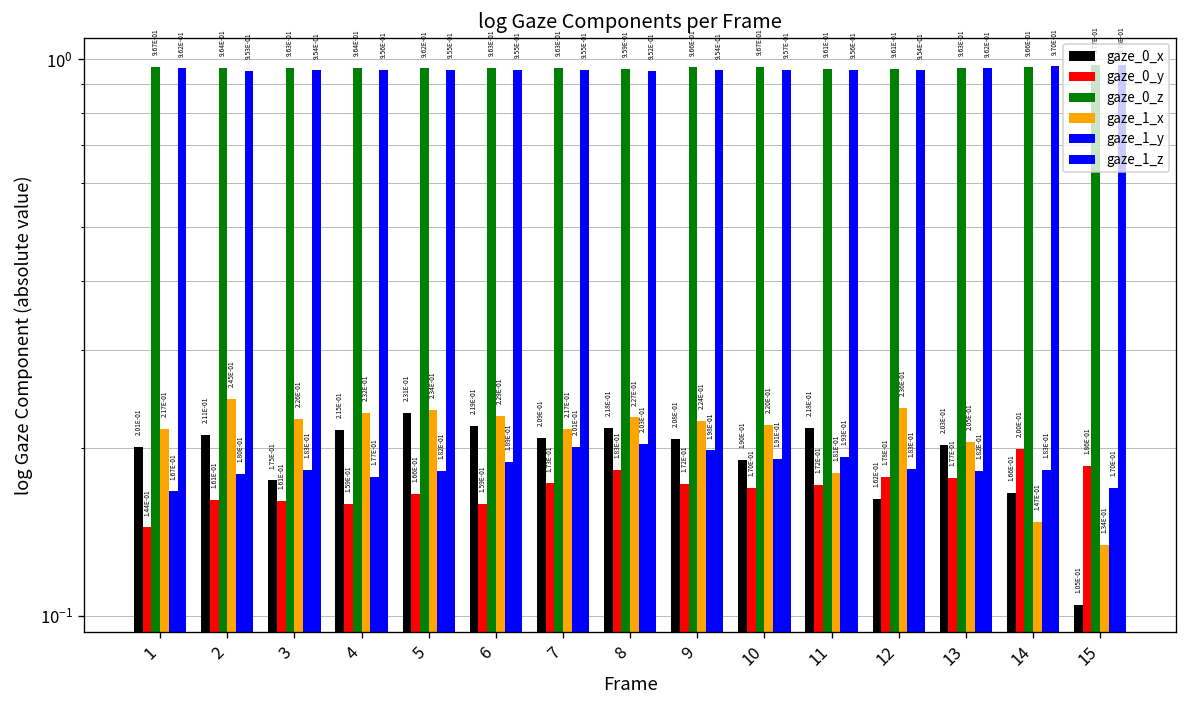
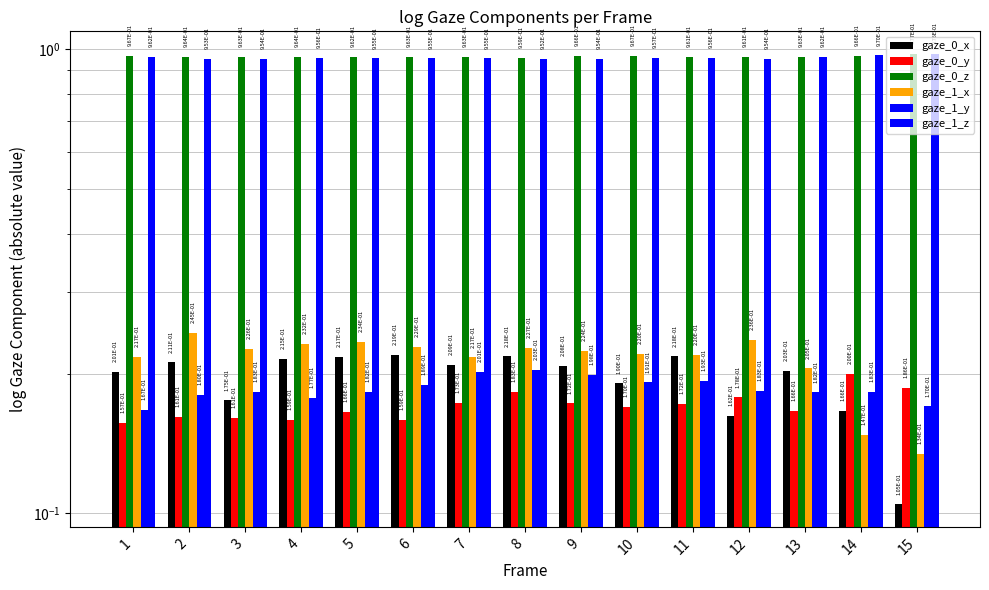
  {
    "gaze_0_x": {
      "1": "2.01E-01",
      "2": "2.11E-01",
      "3": "1.61E-01",
      "4": "2.15E-01",
-     "5": "2.31E-01",
+     "5": "2.17E-01",
      "6": "2.19E-01",
      "7": "1.73E-01",
      "8": "1.83E-01",
      "9": "1.72E-01",
      "10": "1.70E-01",
      "11": "2.18E-01",
      "13": "2.03E-01",
      "15": "1.05E-01"
    },
    "gaze_0_y": {
-     "1": "1.44E-01",
+     "1": "1.57E-01",
      "2": "1.61E-01",
      "4": "1.59E-01",
      "5": "1.66E-01",
      "6": "1.59E-01",
      "11": "1.72E-01",
      "12": "1.62E-01",
-     "13": "1.77E-01",
+     "13": "1.66E-01",
      "14": "1.66E-01",
      "15": "1.86E-01"
    },
    "gaze_0_z": {
      "1": "9.67E-01",
      "2": "9.64E-01",
      "3": "9.63E-01",
      "4": "9.64E-01",
      "5": "9.62E-01",
      "6": "9.63E-01",
      "7": "9.63E-01",
      "8": "9.59E-01",
      "9": "9.66E-01",
      "10": "9.67E-01",
      "11": "9.61E-01",
      "12": "9.61E-01",
      "13": "9.63E-01",
      "14": "9.66E-01"
    },
    "gaze_1_x": {
      "1": "2.17E-01",
      "2": "2.45E-01",
      "3": "2.26E-01",
      "4": "2.32E-01",
      "5": "2.34E-01",
      "6": "1.89E-01",
      "7": "2.01E-01",
      "8": "2.03E-01",
      "9": "1.98E-01",
      "10": "1.91E-01",
-     "11": "1.81E-01",
+     "11": "2.20E-01",
      "12": "2.36E-01",
      "13": "1.82E-01",
      "14": "1.47E-01",
      "15": "1.34E-01"
    }
  }
